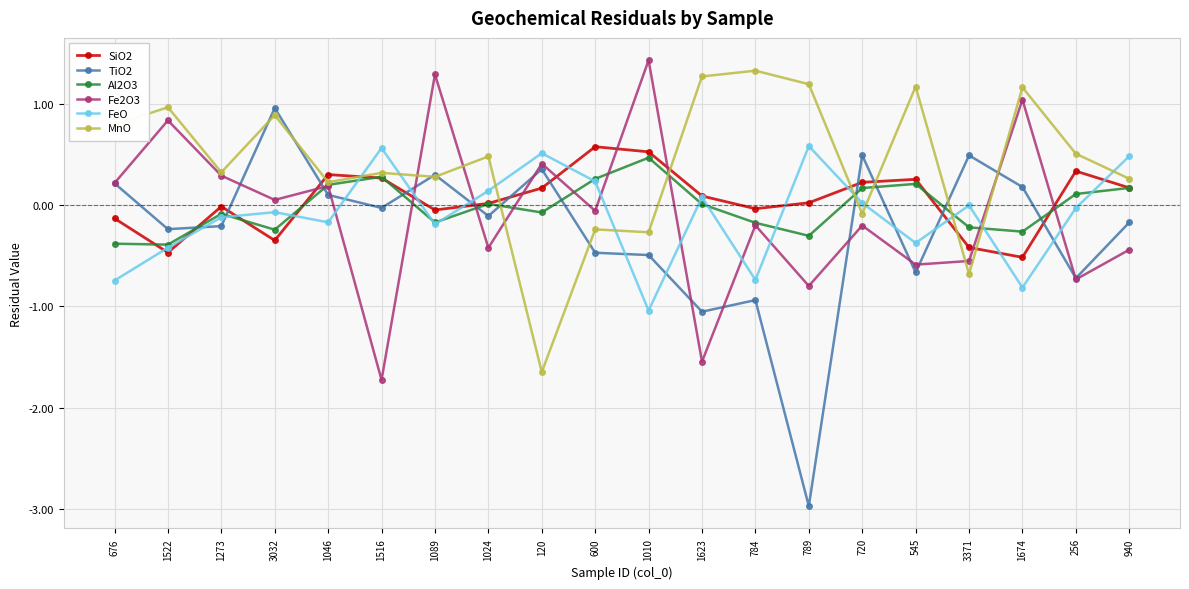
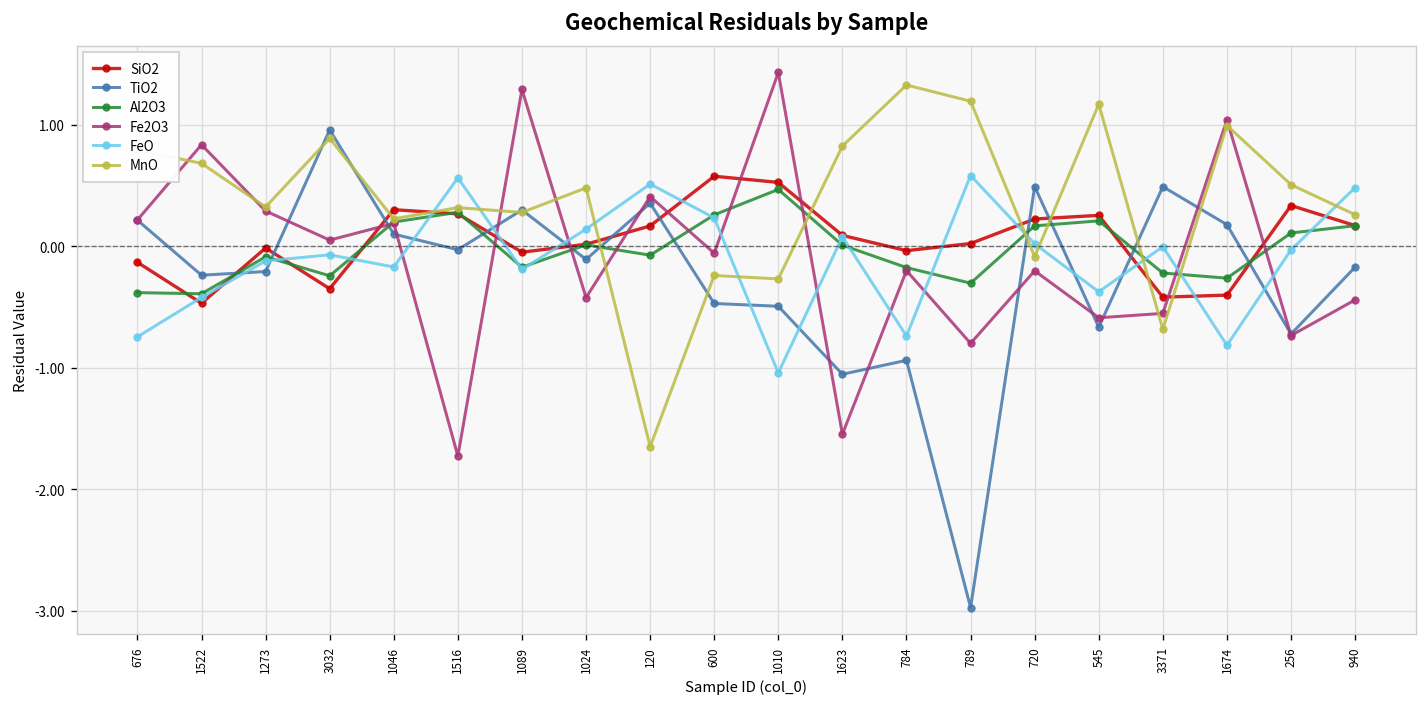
  {
    "SiO2": {
      "676": -0.13,
      "1522": -0.47,
      "1273": -0.01,
      "3032": -0.35,
      "1046": 0.30,
      "1089": -0.05,
      "120": 0.17,
      "600": 0.58,
      "1010": 0.53,
      "784": -0.04,
      "789": 0.02,
      "720": 0.22,
      "545": 0.25,
      "3371": -0.42,
-     "1674": -0.52,
+     "1674": -0.40,
      "256": 0.34
    },
    "TiO2": {
      "1522": -0.24,
      "1273": -0.21,
      "3032": 0.96,
      "1046": 0.10,
      "1516": -0.03,
      "1024": -0.11,
      "120": 0.35,
      "600": -0.47,
      "1010": -0.49,
      "1623": -1.05,
      "784": -0.94,
      "789": -2.97,
      "720": 0.49,
      "545": -0.67,
      "3371": 0.49,
      "1674": 0.18,
      "940": -0.17
    },
    "Al2O3": {
      "676": -0.38,
      "1522": -0.39,
      "1273": -0.09,
      "3032": -0.24,
      "120": -0.07,
      "1010": 0.47,
      "1623": 0.01,
      "789": -0.30,
      "720": 0.17,
      "545": 0.21,
      "3371": -0.22,
      "1674": -0.26,
      "256": 0.11
    },
    "Fe2O3": {
      "1522": 0.84,
      "1273": 0.29,
      "3032": 0.05,
      "1516": -1.73,
      "1089": 1.29,
      "1024": -0.42,
      "120": 0.41,
      "600": -0.06,
      "1010": 1.43,
      "1623": -1.55,
      "789": -0.80,
      "720": -0.20,
      "545": -0.59,
      "3371": -0.55,
      "1674": 1.04,
      "940": -0.44
    },
    "FeO": {
      "676": -0.75,
      "1522": -0.42,
      "1273": -0.12,
      "3032": -0.07,
      "1046": -0.17,
      "1516": 0.56,
      "1024": 0.14,
      "120": 0.51,
      "1010": -1.04,
      "784": -0.74,
      "789": 0.58,
      "720": 0.02,
      "545": -0.37,
      "3371": 0.00,
      "1674": -0.82,
      "256": -0.03,
      "940": 0.48
    },
    "MnO": {
-     "1522": 0.97,
+     "1522": 0.68,
      "1273": 0.32,
      "3032": 0.89,
      "1046": 0.23,
      "1516": 0.32,
      "1024": 0.48,
      "120": -1.65,
      "600": -0.24,
      "1010": -0.27,
-     "1623": 1.27,
+     "1623": 0.82,
      "784": 1.33,
      "789": 1.19,
      "720": -0.09,
      "545": 1.17,
      "3371": -0.68,
-     "1674": 1.16,
+     "1674": 0.99,
      "256": 0.51,
      "940": 0.26
    }
  }
